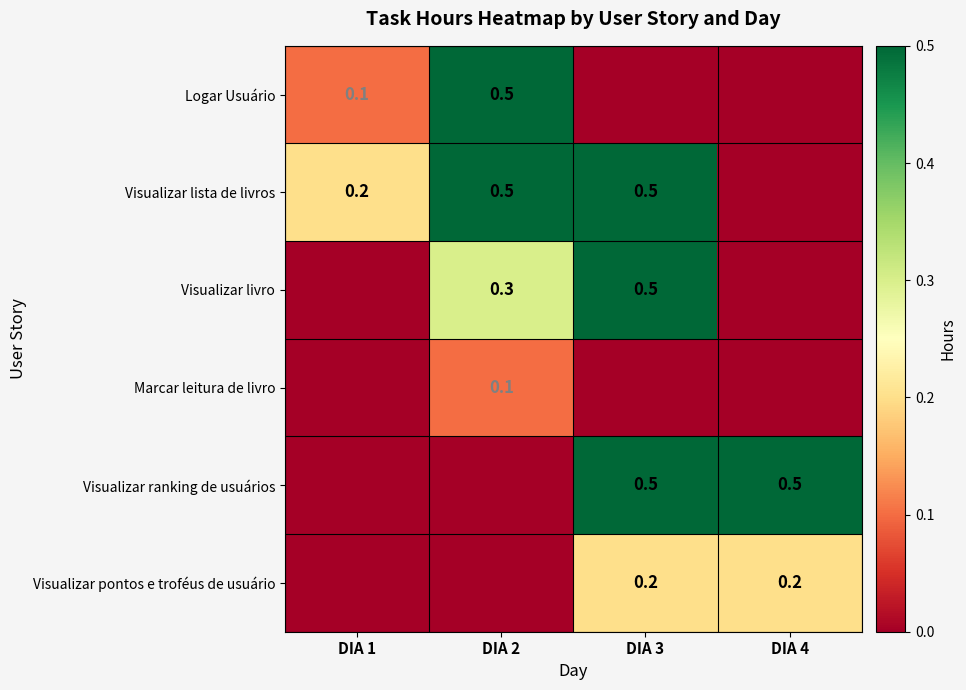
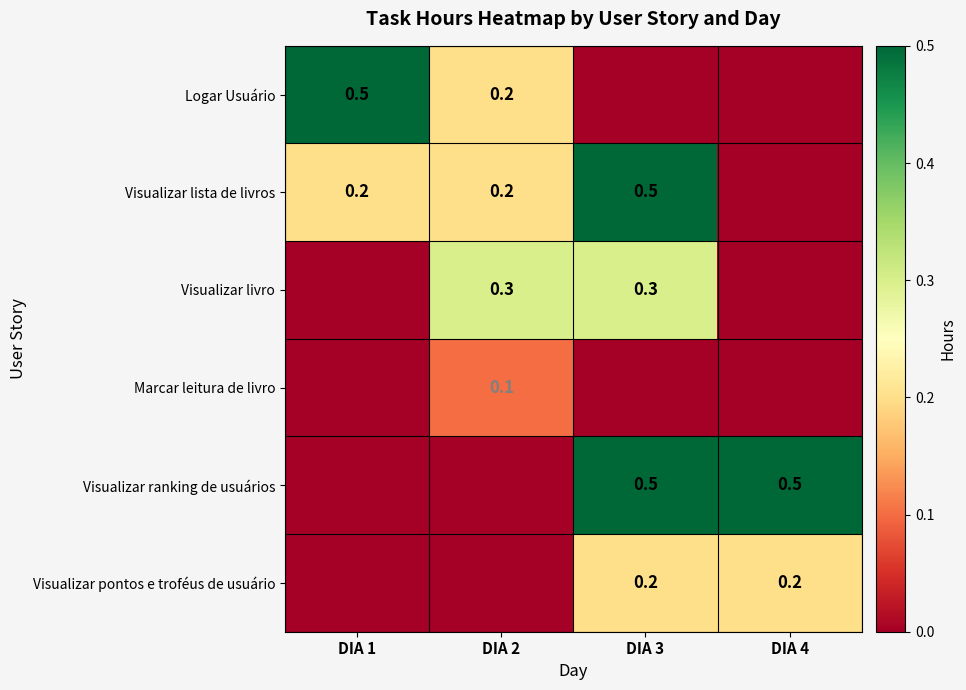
  {
    "Logar Usuário": {
-     "DIA 1": 0.1,
-     "DIA 2": 0.5
+     "DIA 1": 0.5,
+     "DIA 2": 0.2
    },
    "Visualizar lista de livros": {
      "DIA 1": 0.2,
-     "DIA 2": 0.5,
+     "DIA 2": 0.2,
      "DIA 3": 0.5
    },
    "Visualizar livro": {
      "DIA 2": 0.3,
-     "DIA 3": 0.5
+     "DIA 3": 0.3
    },
    "Marcar leitura de livro": {
      "DIA 2": 0.1
    },
    "Visualizar ranking de usuários": {
      "DIA 3": 0.5,
      "DIA 4": 0.5
    },
    "Visualizar pontos e troféus de usuário": {
      "DIA 3": 0.2,
      "DIA 4": 0.2
    }
  }
